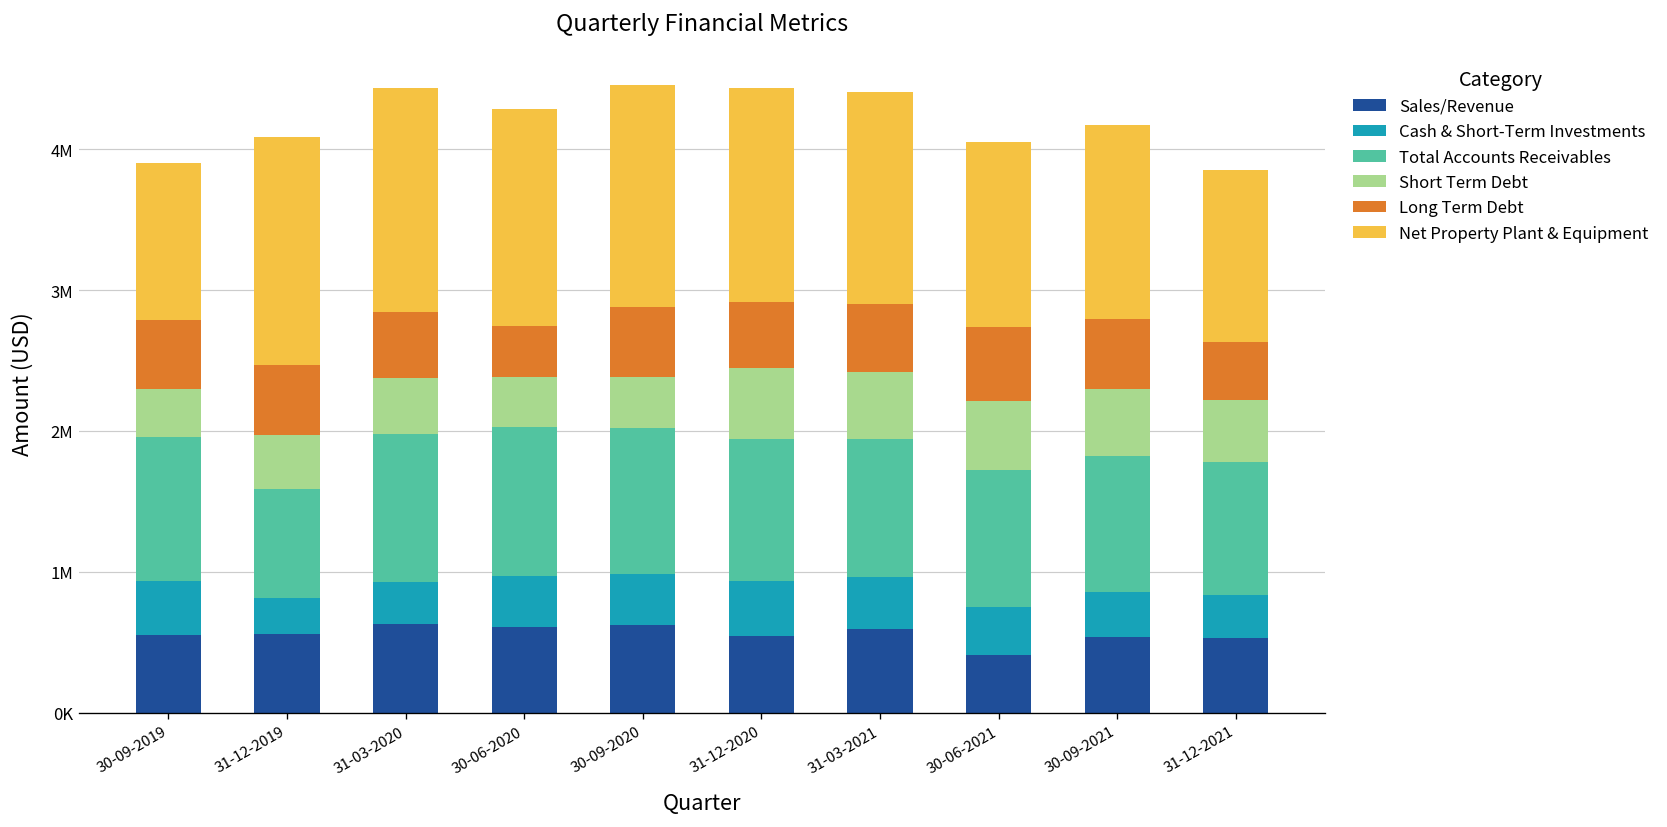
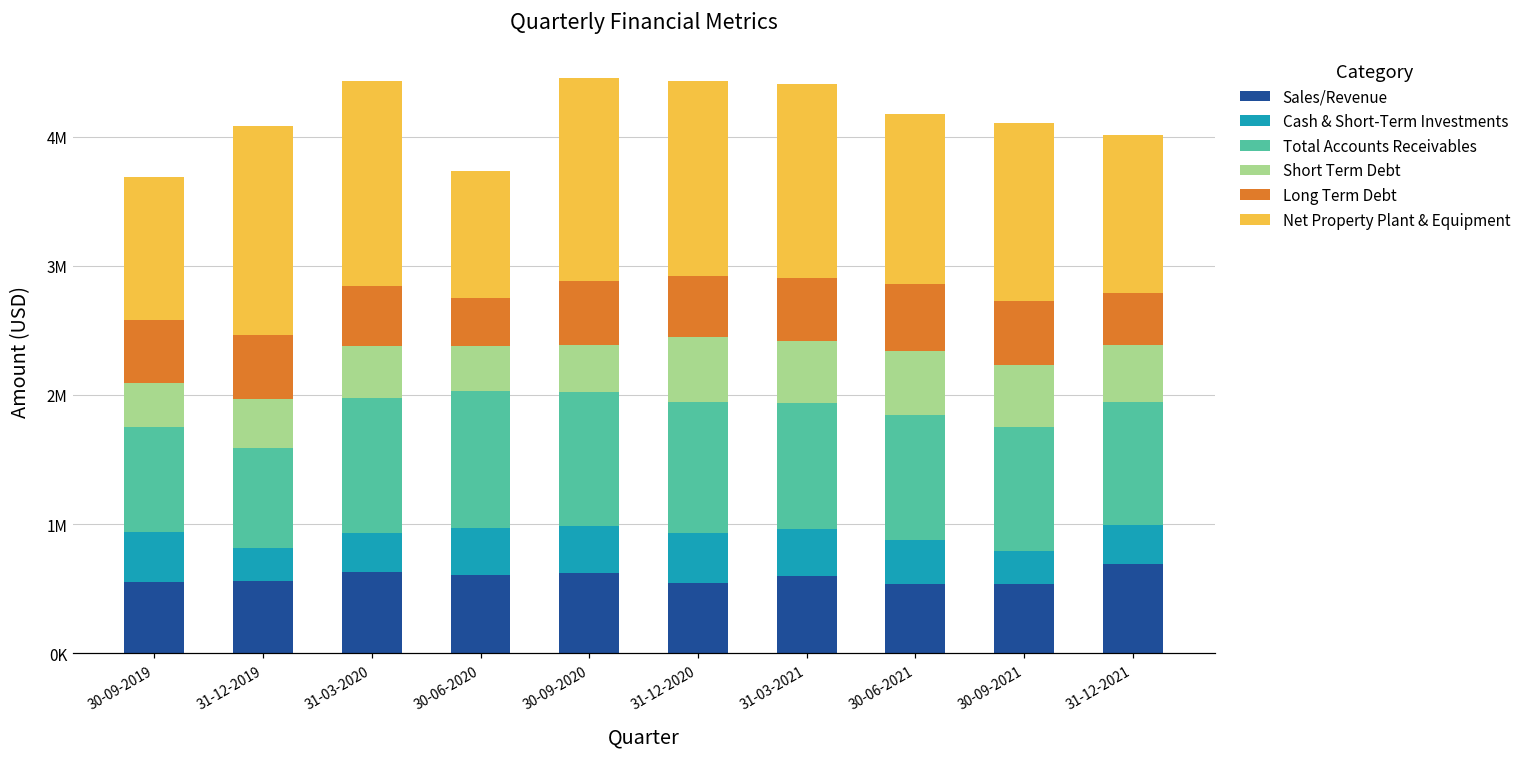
  {
    "Sales/Revenue": {
      "30-09-2019": 550000,
      "31-12-2019": 560000,
      "31-03-2020": 630000,
      "30-06-2020": 610000,
      "30-09-2020": 620000,
      "31-12-2020": 540000,
      "31-03-2021": 600000,
-     "30-06-2021": 410000,
+     "30-06-2021": 530000,
      "30-09-2021": 540000,
-     "31-12-2021": 530000
+     "31-12-2021": 690000
    },
    "Cash & Short-Term Investments": {
      "30-09-2019": 390000,
      "31-12-2019": 260000,
      "31-03-2020": 300000,
      "30-06-2020": 370000,
      "30-09-2020": 360000,
      "31-12-2020": 390000,
      "31-03-2021": 370000,
      "30-06-2021": 340000,
-     "30-09-2021": 320000,
+     "30-09-2021": 250000,
      "31-12-2021": 300000
    },
    "Total Accounts Receivables": {
-     "30-09-2019": 1020000,
+     "30-09-2019": 810000,
      "31-12-2019": 770000,
      "31-03-2020": 1050000,
      "30-06-2020": 1060000,
      "30-09-2020": 1040000,
      "31-12-2020": 1010000,
      "31-03-2021": 970000,
      "30-06-2021": 970000,
      "30-09-2021": 960000,
      "31-12-2021": 950000
    },
    "Short Term Debt": {
      "30-09-2019": 340000,
      "31-12-2019": 380000,
      "31-03-2020": 400000,
      "30-06-2020": 350000,
      "30-09-2020": 360000,
      "31-12-2020": 500000,
      "31-03-2021": 480000,
      "30-06-2021": 490000,
      "30-09-2021": 480000,
      "31-12-2021": 440000
    },
    "Long Term Debt": {
      "30-09-2019": 490000,
      "31-12-2019": 500000,
      "31-03-2020": 470000,
      "30-06-2020": 370000,
      "30-09-2020": 500000,
      "31-12-2020": 470000,
      "31-03-2021": 480000,
      "30-06-2021": 520000,
      "30-09-2021": 490000,
      "31-12-2021": 410000
    },
    "Net Property Plant & Equipment": {
      "30-09-2019": 1110000,
      "31-12-2019": 1620000,
      "31-03-2020": 1590000,
-     "30-06-2020": 1540000,
+     "30-06-2020": 990000,
      "30-09-2020": 1580000,
      "31-12-2020": 1520000,
      "31-03-2021": 1500000,
      "30-06-2021": 1310000,
      "30-09-2021": 1380000,
      "31-12-2021": 1230000
    }
  }
